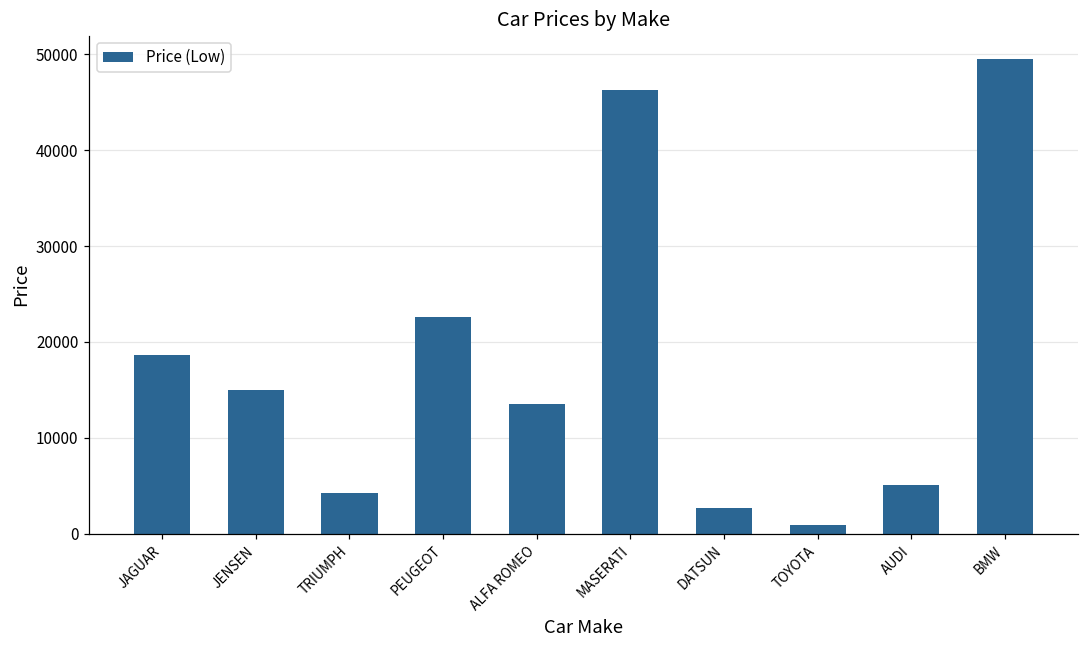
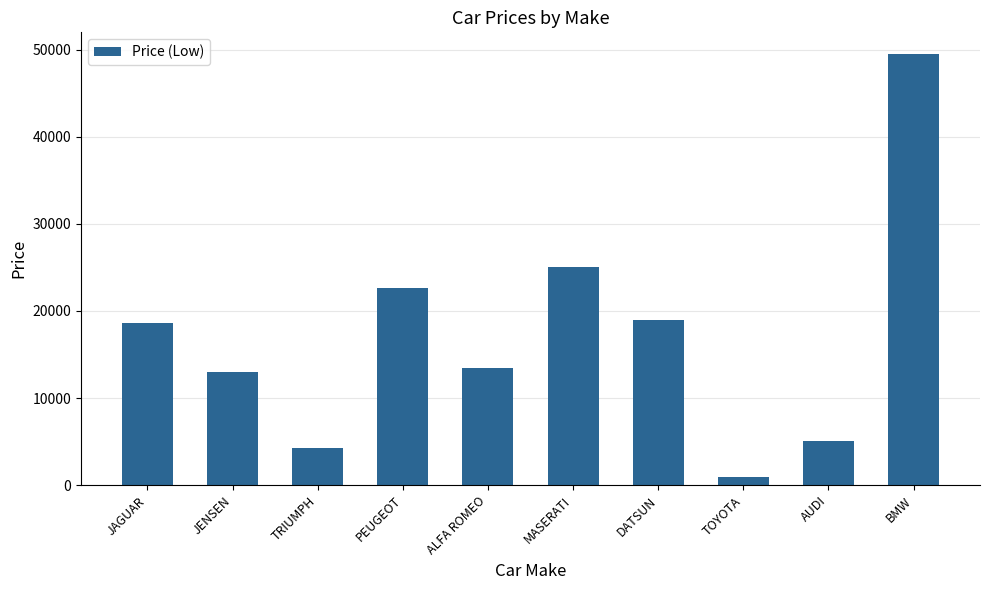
  {
    "JAGUAR": 19000,
-   "JENSEN": 15000,
+   "JENSEN": 13000,
    "TRIUMPH": 4000,
    "PEUGEOT": 23000,
    "ALFA ROMEO": 13000,
-   "MASERATI": 46000,
-   "DATSUN": 3000,
+   "MASERATI": 25000,
+   "DATSUN": 19000,
    "TOYOTA": 1000,
    "AUDI": 5000,
    "BMW": 50000
  }
